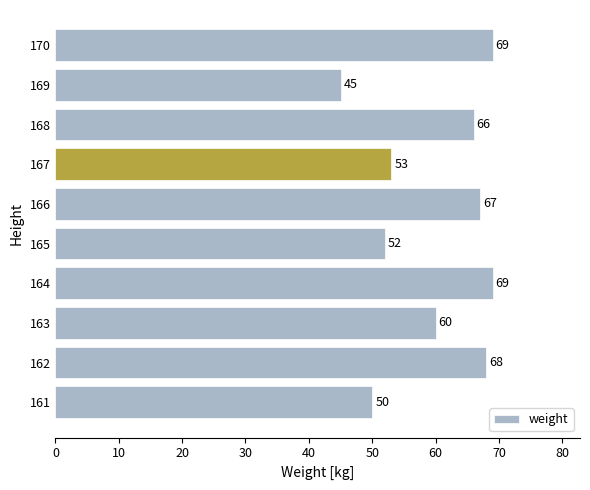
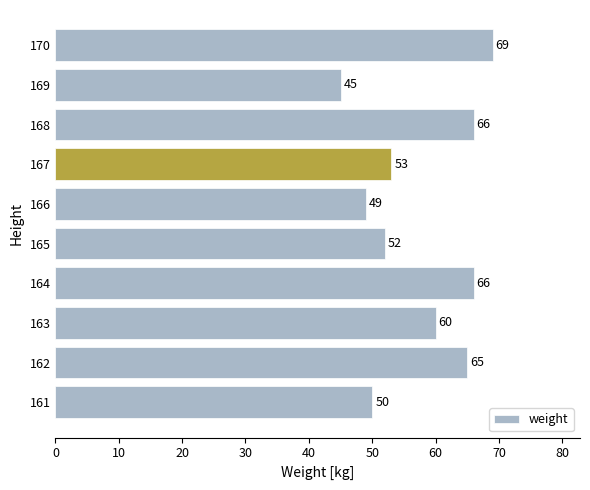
  {
    "170": 69,
    "169": 45,
    "168": 66,
    "167": 53,
-   "166": 67,
+   "166": 49,
    "165": 52,
-   "164": 69,
+   "164": 66,
    "163": 60,
-   "162": 68,
+   "162": 65,
    "161": 50
  }
